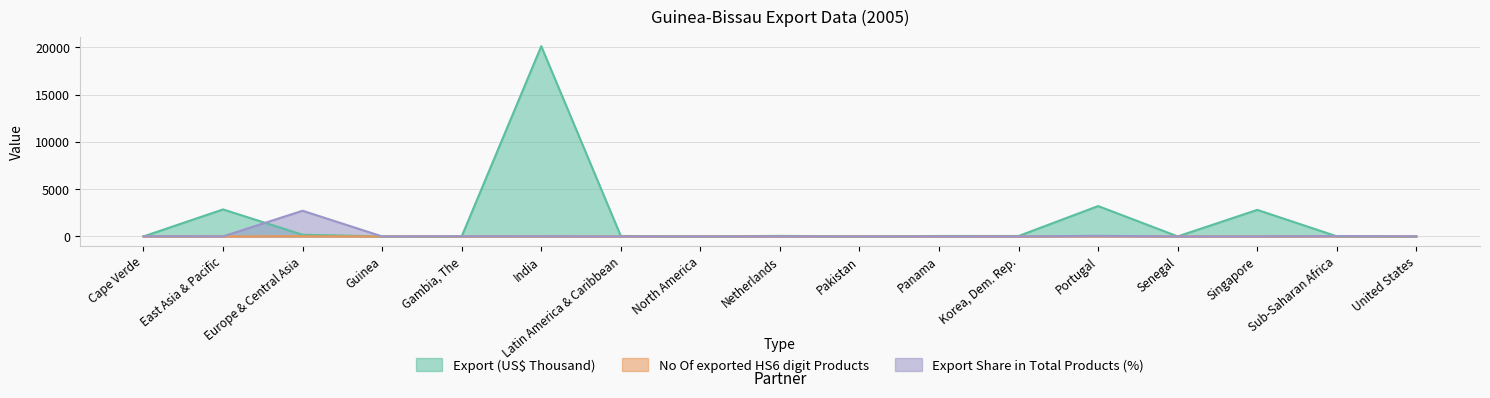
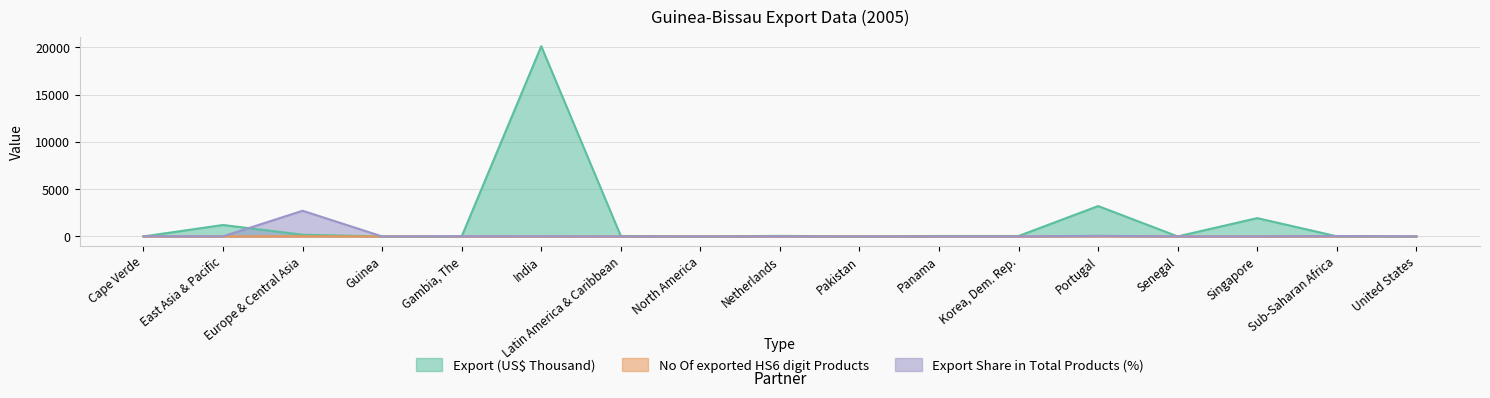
  {
    "Export (US$ Thousand)": {
-     "East Asia & Pacific": 3000,
+     "East Asia & Pacific": 1000,
      "India": 20000,
      "Portugal": 3000,
-     "Singapore": 3000
+     "Singapore": 2000
    },
    "Export Share in Total Products (%)": {
      "Europe & Central Asia": 3000
    }
  }
